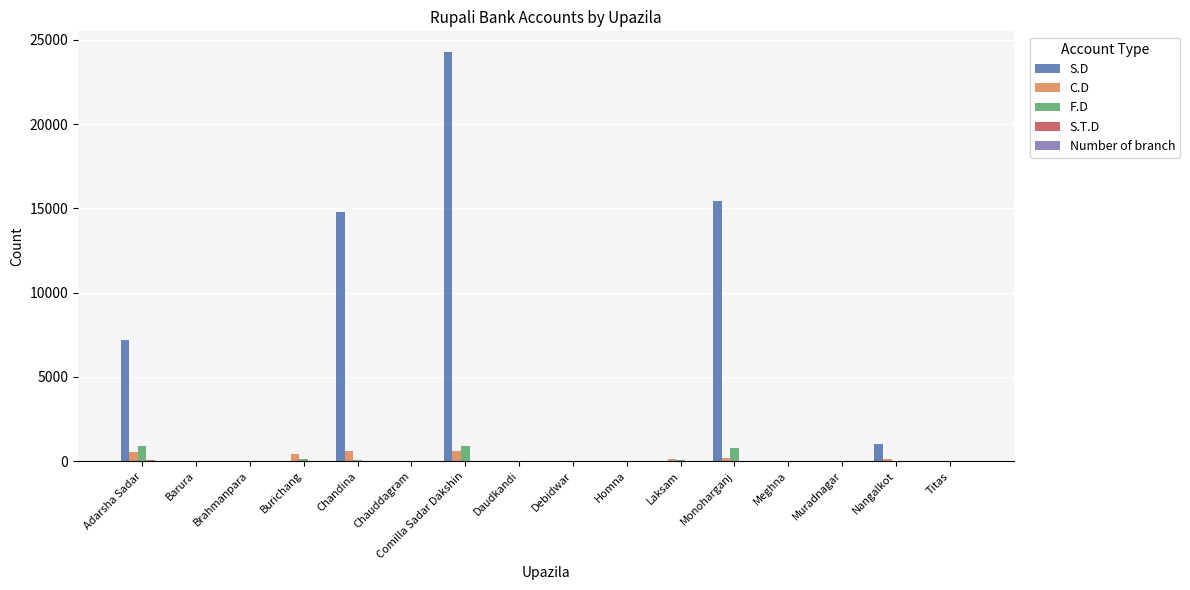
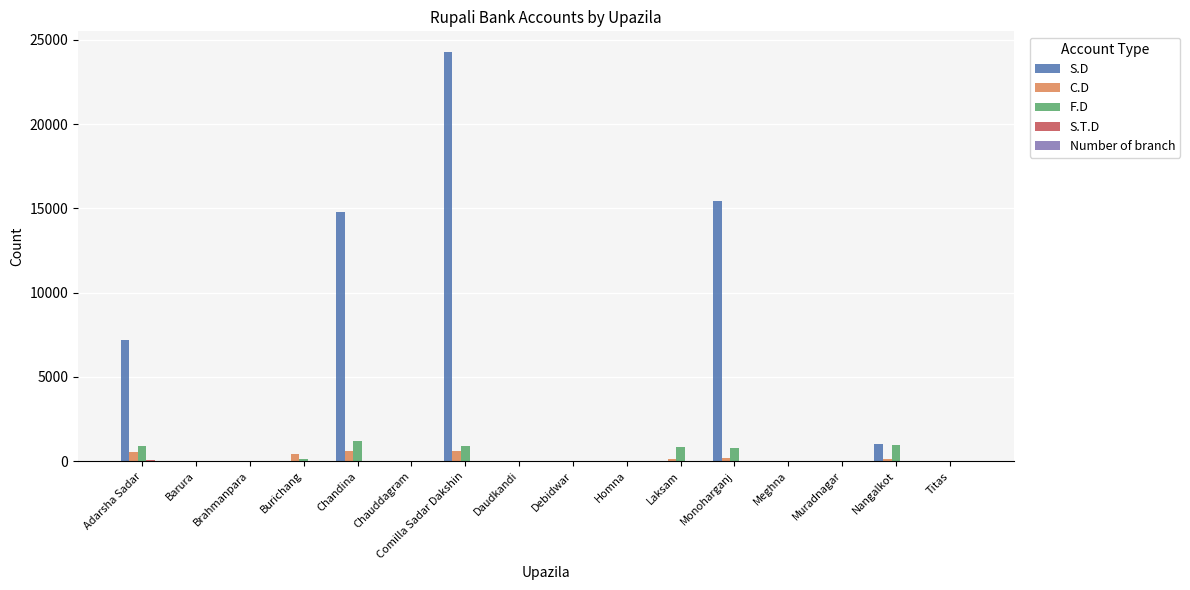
  {
    "F.D": {
      "Adarsha Sadar": 900,
      "Barura": 0,
      "Brahmanpara": 0,
-     "Chandina": 100,
+     "Chandina": 1200,
      "Chauddagram": 0,
      "Comilla Sadar Dakshin": 900,
      "Daudkandi": 0,
      "Debidwar": 0,
      "Homna": 0,
-     "Laksam": 100,
+     "Laksam": 800,
      "Monoharganj": 800,
      "Meghna": 0,
      "Muradnagar": 0,
-     "Nangalkot": 0,
+     "Nangalkot": 1000,
      "Titas": 0
    }
  }
